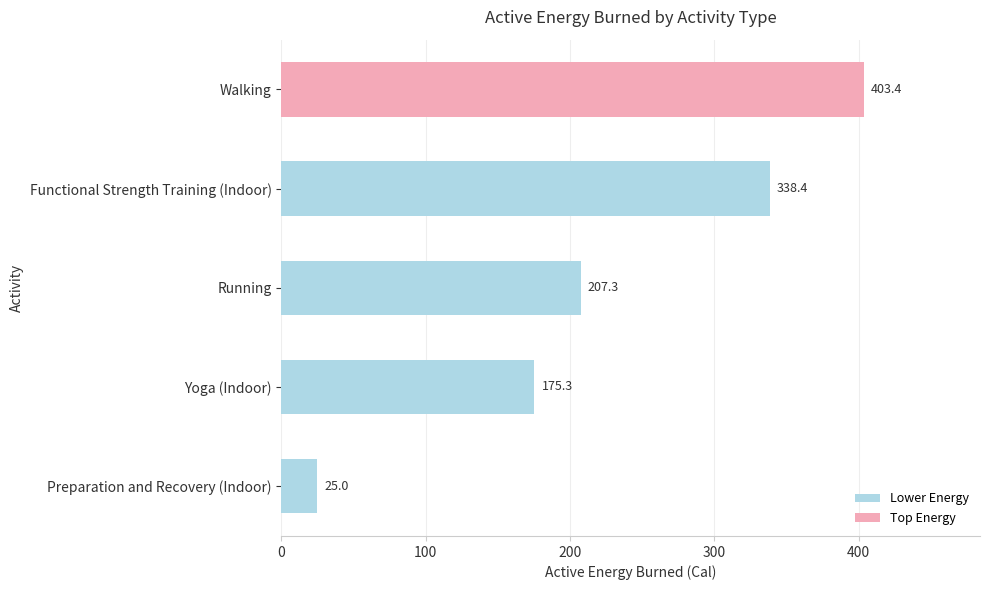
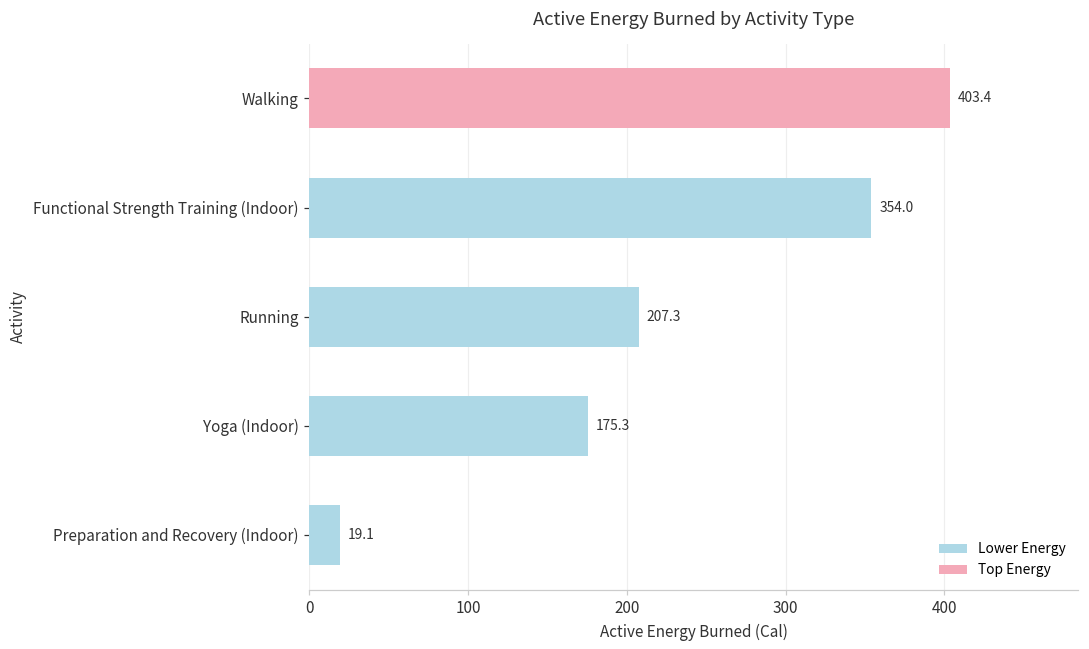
  {
    "Walking": 403.4,
-   "Functional Strength Training (Indoor)": 338.4,
+   "Functional Strength Training (Indoor)": 354.0,
    "Running": 207.3,
    "Yoga (Indoor)": 175.3,
-   "Preparation and Recovery (Indoor)": 25.0
+   "Preparation and Recovery (Indoor)": 19.1
  }
